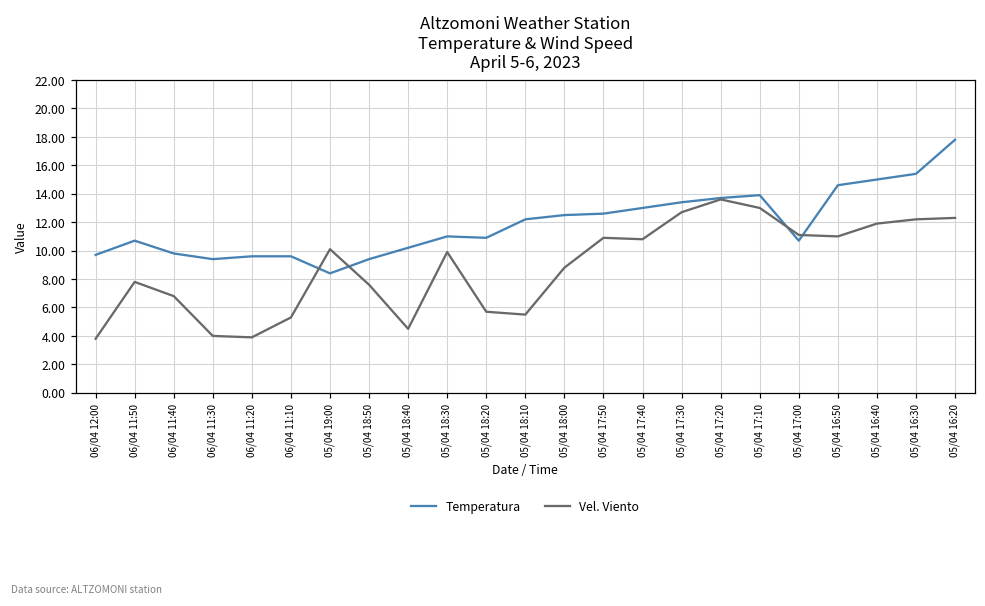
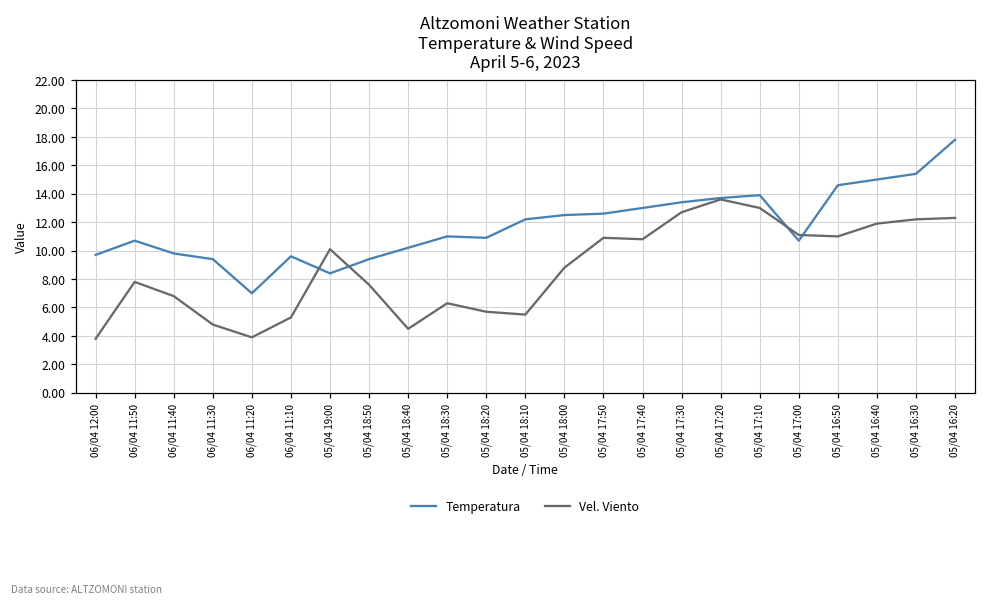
  {
    "Temperatura": {
      "06/04 12:00": 9.7,
      "06/04 11:50": 10.7,
      "06/04 11:40": 9.8,
      "06/04 11:30": 9.4,
-     "06/04 11:20": 9.6,
+     "06/04 11:20": 7.0,
      "06/04 11:10": 9.6,
      "05/04 19:00": 8.4,
      "05/04 18:50": 9.4,
      "05/04 18:40": 10.2,
      "05/04 18:30": 11.0,
      "05/04 18:20": 10.9,
      "05/04 18:10": 12.2,
      "05/04 18:00": 12.5,
      "05/04 17:50": 12.6,
      "05/04 17:40": 13.0,
      "05/04 17:30": 13.4,
      "05/04 17:10": 13.9,
      "05/04 17:00": 10.7,
      "05/04 16:50": 14.6,
      "05/04 16:40": 15.0,
      "05/04 16:30": 15.4,
      "05/04 16:20": 17.8
    },
    "Vel. Viento": {
      "06/04 12:00": 3.8,
      "06/04 11:50": 7.8,
      "06/04 11:40": 6.8,
-     "06/04 11:30": 4.0,
+     "06/04 11:30": 4.8,
      "06/04 11:20": 3.9,
      "06/04 11:10": 5.3,
      "05/04 19:00": 10.1,
      "05/04 18:50": 7.6,
      "05/04 18:40": 4.5,
-     "05/04 18:30": 9.9,
+     "05/04 18:30": 6.3,
      "05/04 18:20": 5.7,
      "05/04 18:10": 5.5,
      "05/04 18:00": 8.8,
      "05/04 17:50": 10.9,
      "05/04 17:40": 10.8,
      "05/04 17:30": 12.7,
      "05/04 17:10": 13.0,
      "05/04 17:00": 11.1,
      "05/04 16:50": 11.0,
      "05/04 16:40": 11.9,
      "05/04 16:30": 12.2,
      "05/04 16:20": 12.3
    }
  }
